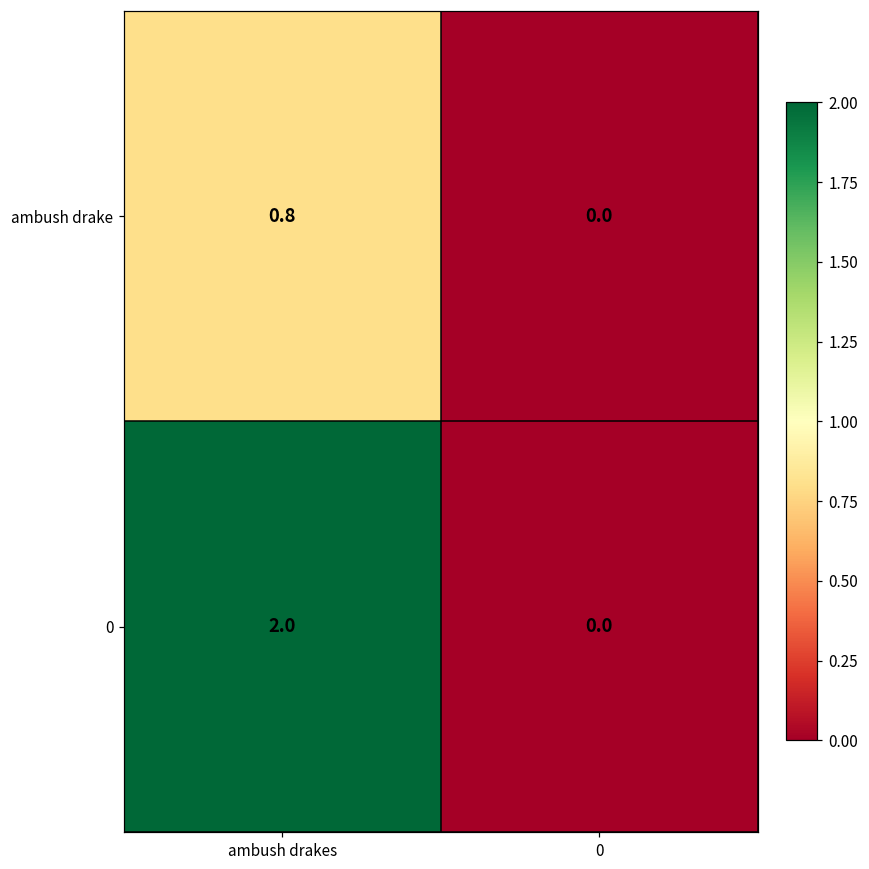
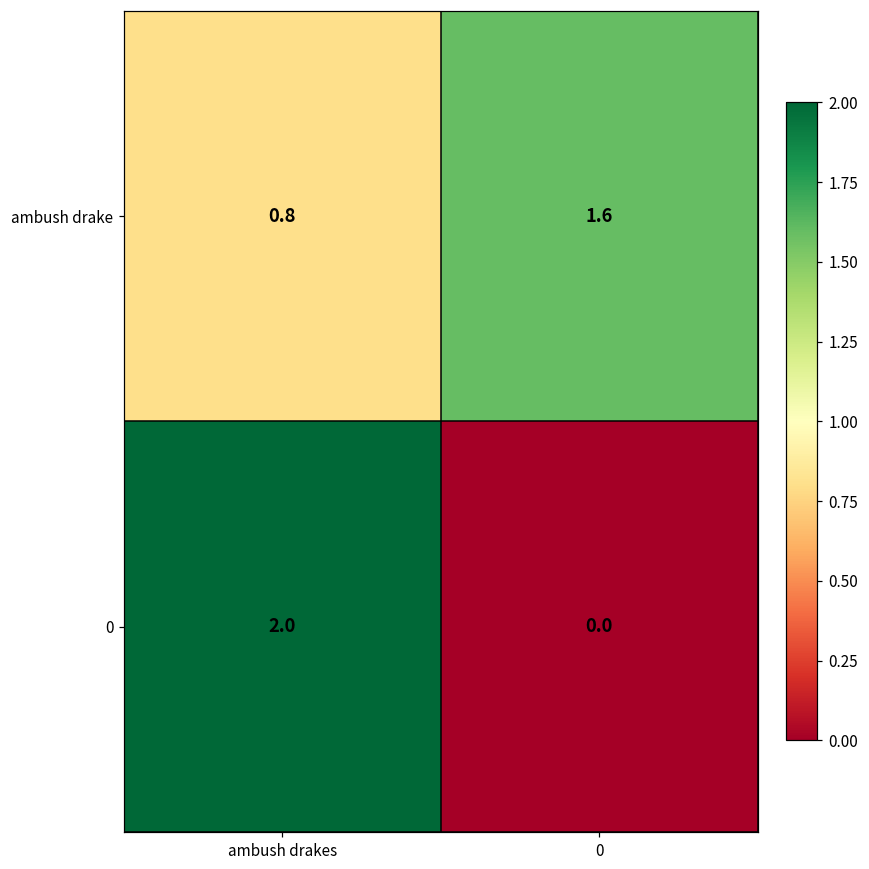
  {
    "ambush drake": {
      "ambush drakes": 0.8,
-     "0": 0.0
+     "0": 1.6
    },
    "0": {
      "ambush drakes": 2.0,
      "0": 0.0
    }
  }
